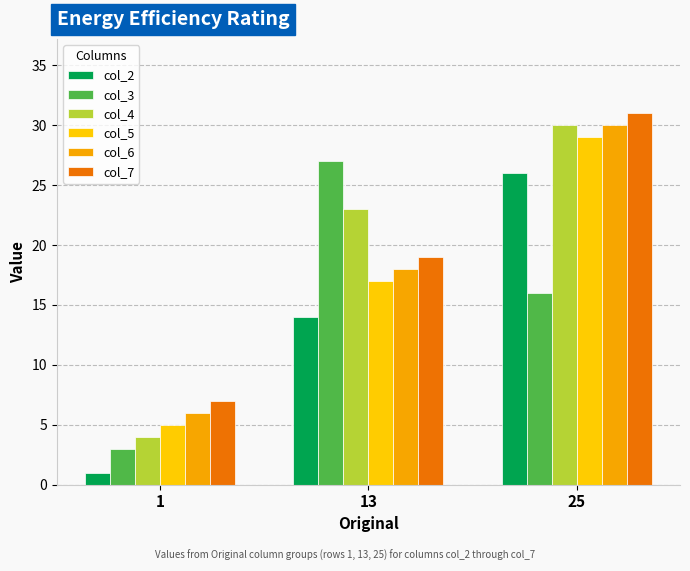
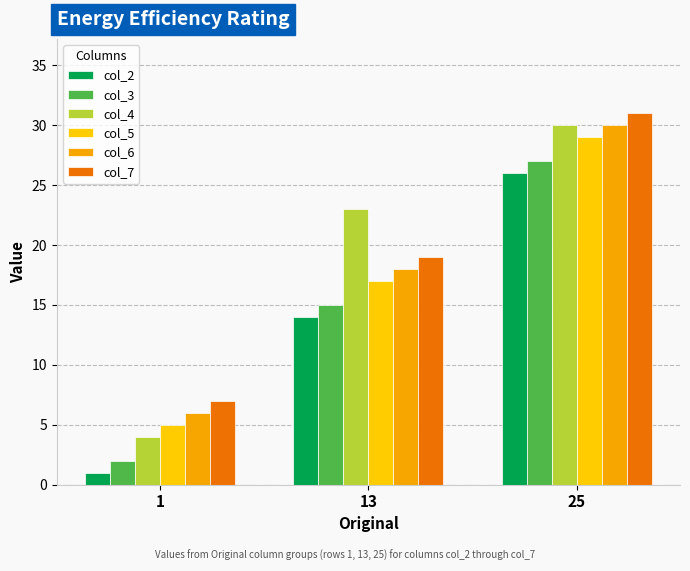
  {
    "col_2": {
      "1": 1,
      "13": 14,
      "25": 26
    },
    "col_3": {
-     "1": 3,
-     "13": 27,
-     "25": 16
+     "1": 2,
+     "13": 15,
+     "25": 27
    },
    "col_4": {
      "1": 4,
      "13": 23,
      "25": 30
    }
  }
